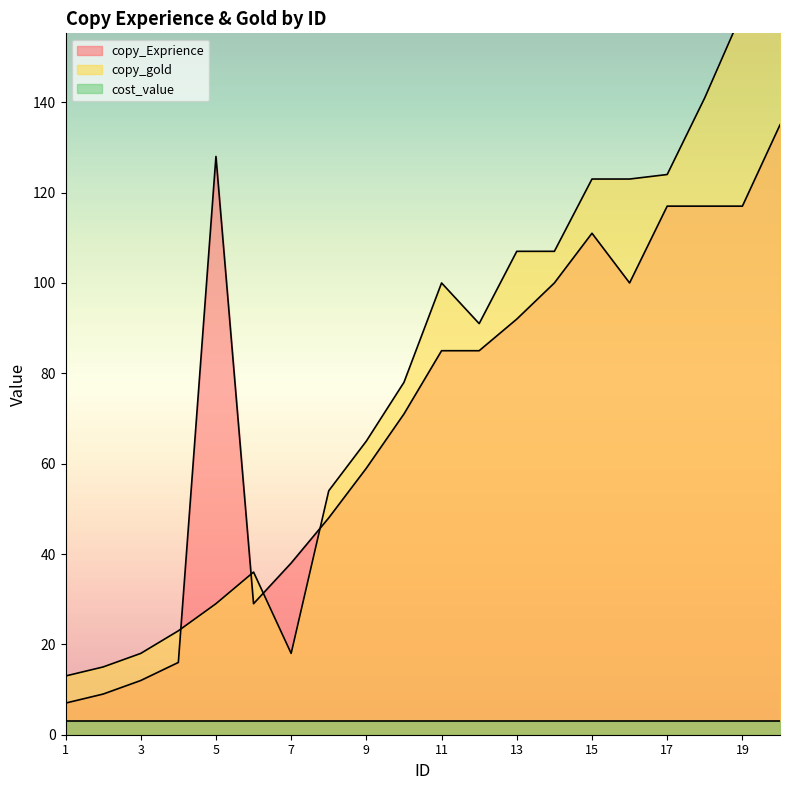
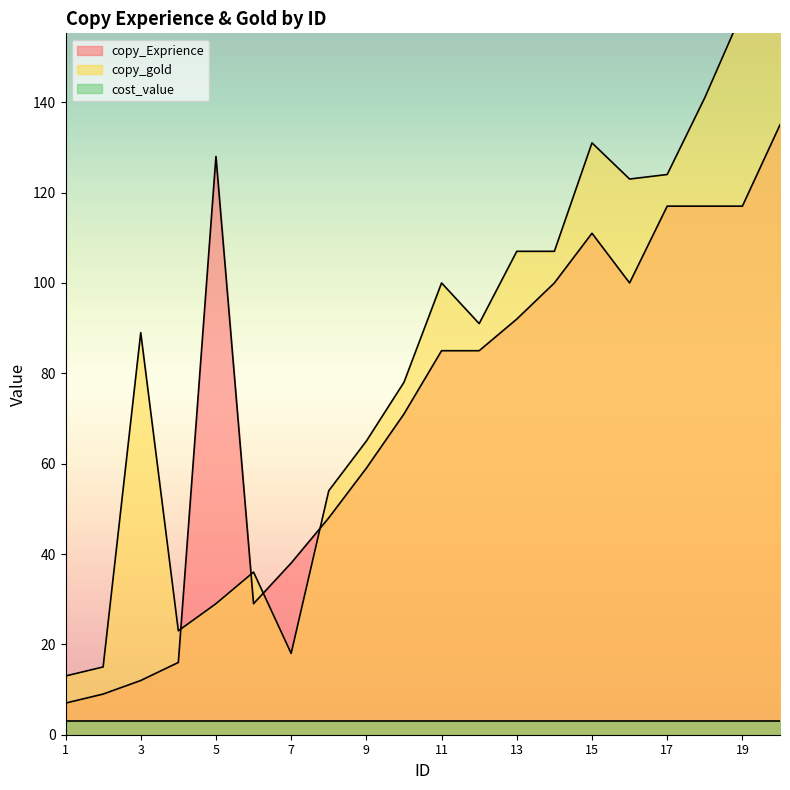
  {
    "copy_Exprience": {
      "1": 7,
      "3": 12,
      "5": 128,
      "7": 38,
      "9": 59,
      "11": 85,
      "13": 92,
      "15": 111,
      "17": 117,
      "19": 117
    },
    "copy_gold": {
      "1": 13,
-     "3": 18,
+     "3": 89,
      "5": 29,
      "7": 18,
      "9": 65,
      "11": 100,
      "13": 107,
-     "15": 123,
+     "15": 131,
      "17": 124
    },
    "cost_value": {
      "1": 3,
      "3": 3,
      "5": 3,
      "7": 3,
      "9": 3,
      "11": 3,
      "13": 3,
      "15": 3,
      "17": 3,
      "19": 3
    }
  }
